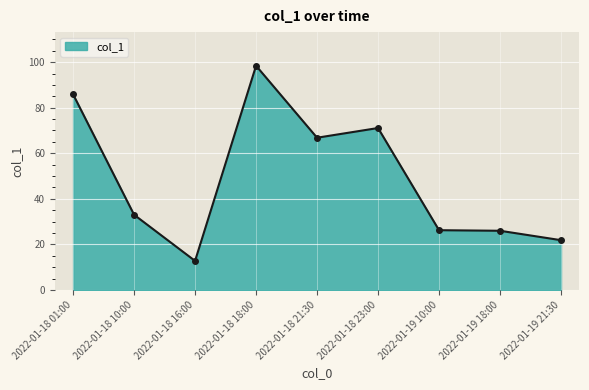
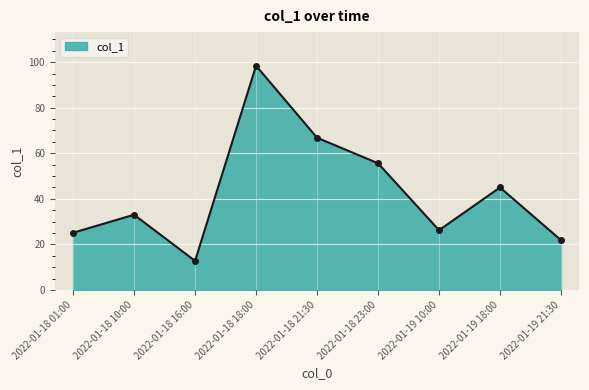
  {
-   "2022-01-18 01:00": 86,
+   "2022-01-18 01:00": 25,
    "2022-01-18 10:00": 33,
    "2022-01-18 16:00": 13,
    "2022-01-18 18:00": 98,
    "2022-01-18 21:30": 67,
-   "2022-01-18 23:00": 71,
+   "2022-01-18 23:00": 56,
    "2022-01-19 10:00": 26,
-   "2022-01-19 18:00": 26,
+   "2022-01-19 18:00": 45,
    "2022-01-19 21:30": 22
  }
